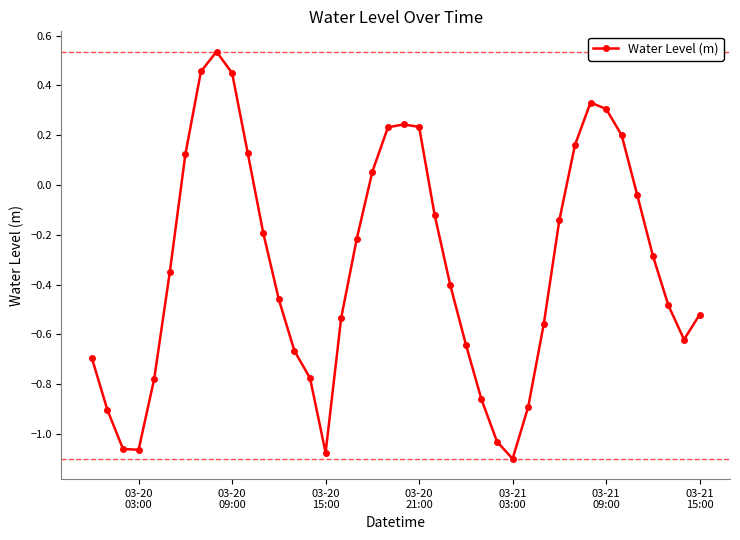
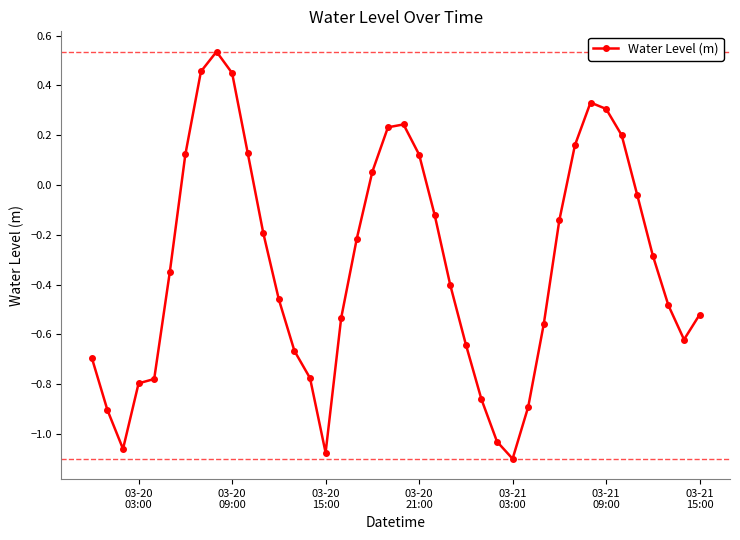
  {
-   "03-20 03:00": -1.06,
+   "03-20 03:00": -0.80,
    "03-20 09:00": 0.45,
    "03-20 15:00": -1.08,
-   "03-20 21:00": 0.23,
+   "03-20 21:00": 0.12,
    "03-21 03:00": -1.10,
    "03-21 09:00": 0.31,
    "03-21 15:00": -0.52
  }
